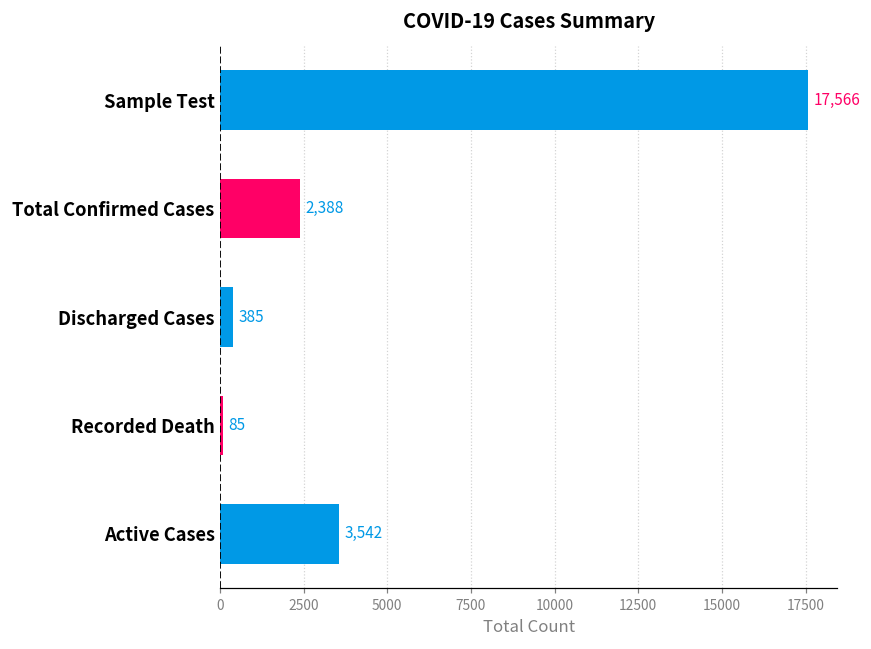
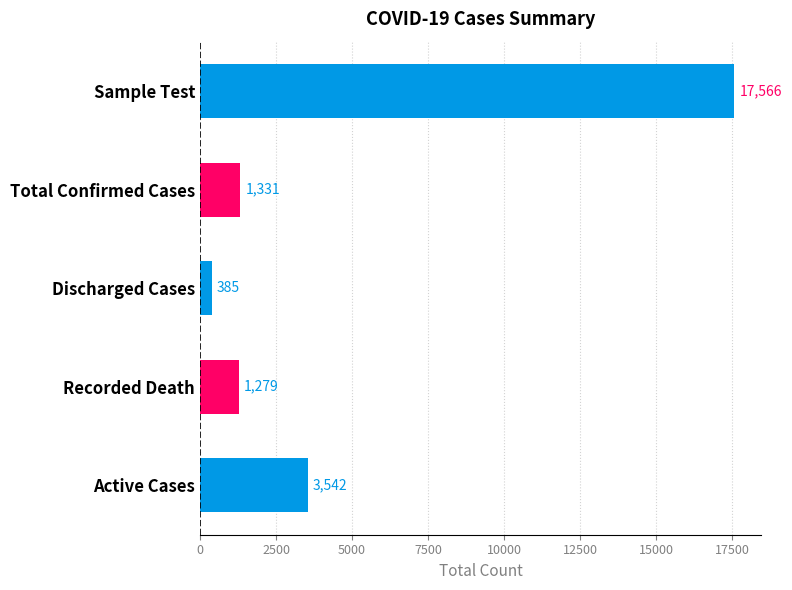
  {
    "Sample Test": "17,566",
-   "Total Confirmed Cases": "2,388",
+   "Total Confirmed Cases": "1,331",
    "Discharged Cases": "385",
-   "Recorded Death": "85",
+   "Recorded Death": "1,279",
    "Active Cases": "3,542"
  }
